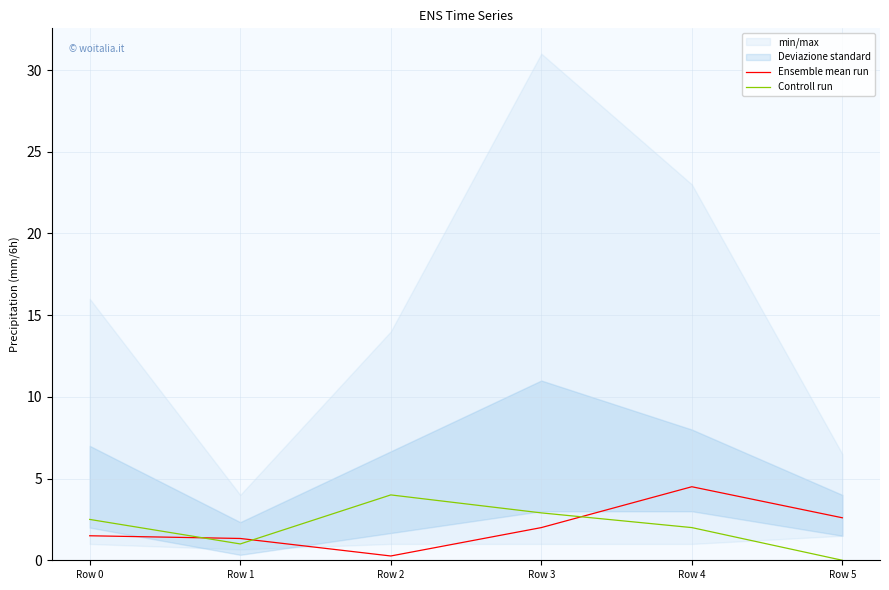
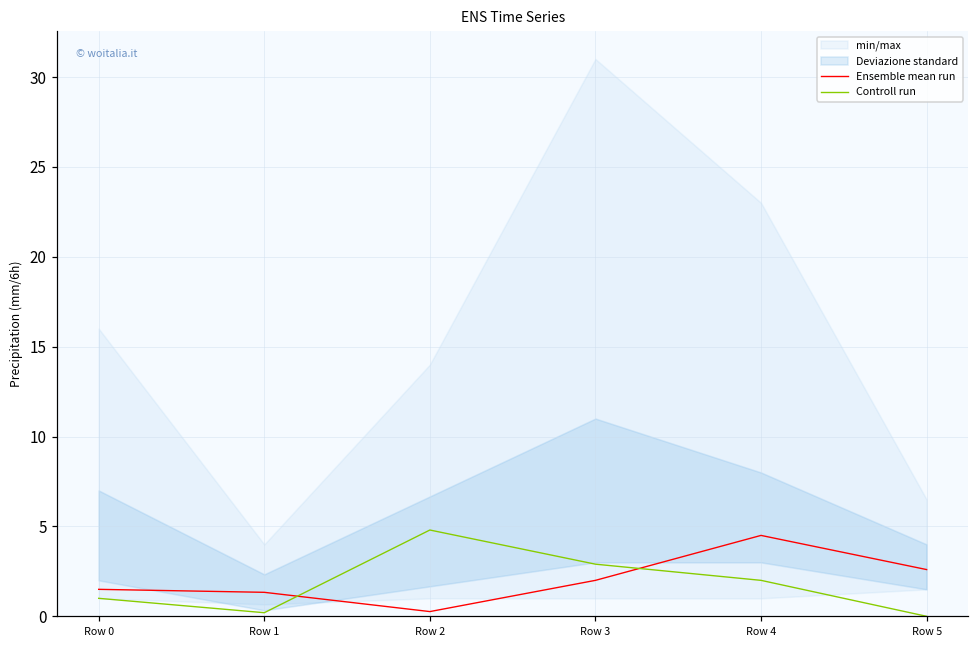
  {
    "Ensemble mean run": {
      "Row 0": 1.5,
      "Row 1": 1.3,
      "Row 2": 0.3,
      "Row 3": 2.0,
      "Row 4": 4.5,
      "Row 5": 2.6
    },
    "Controll run": {
-     "Row 0": 2.5,
-     "Row 1": 1.0,
-     "Row 2": 4.0,
+     "Row 0": 1.0,
+     "Row 1": 0.2,
+     "Row 2": 4.8,
      "Row 3": 2.9,
      "Row 4": 2.0,
      "Row 5": 0.0
    }
  }
